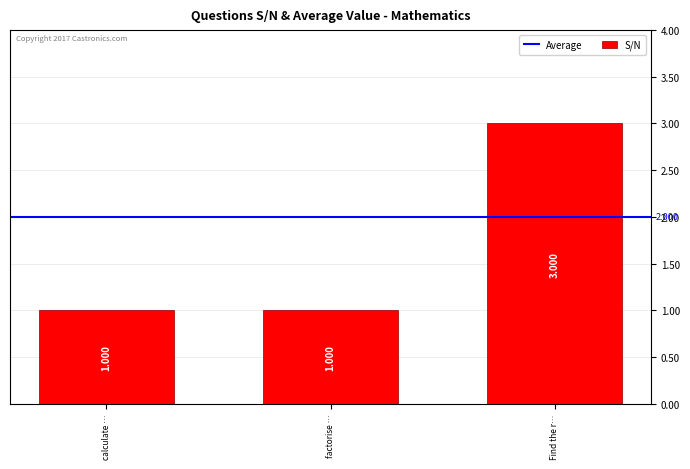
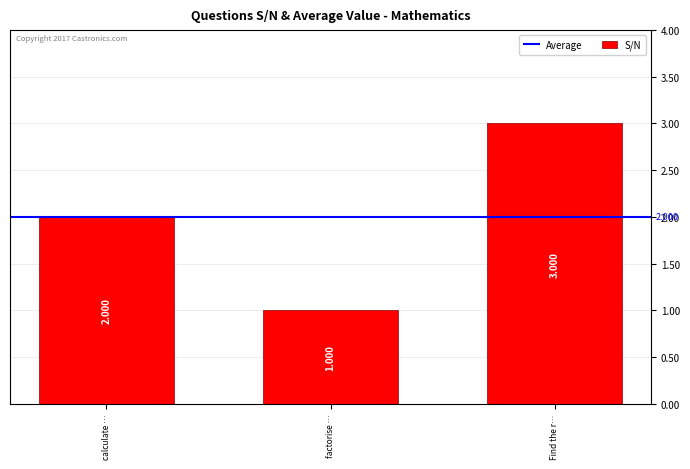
  {
-   "calculate …": 1.000,
+   "calculate …": 2.000,
    "factorise …": 1.000,
    "Find the r…": 3.000
  }
